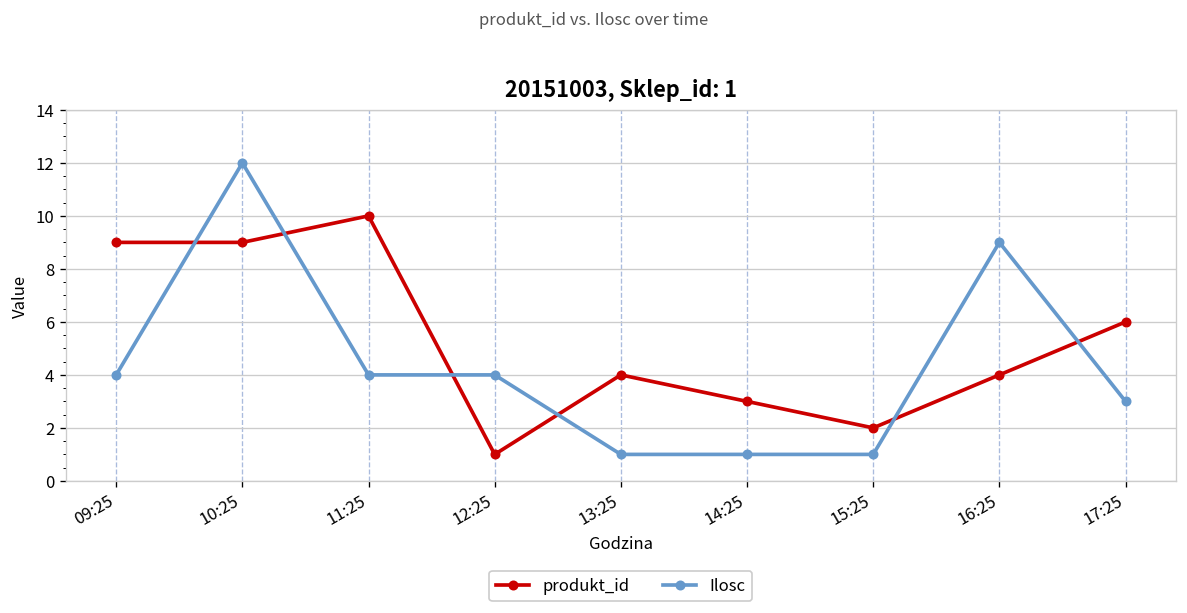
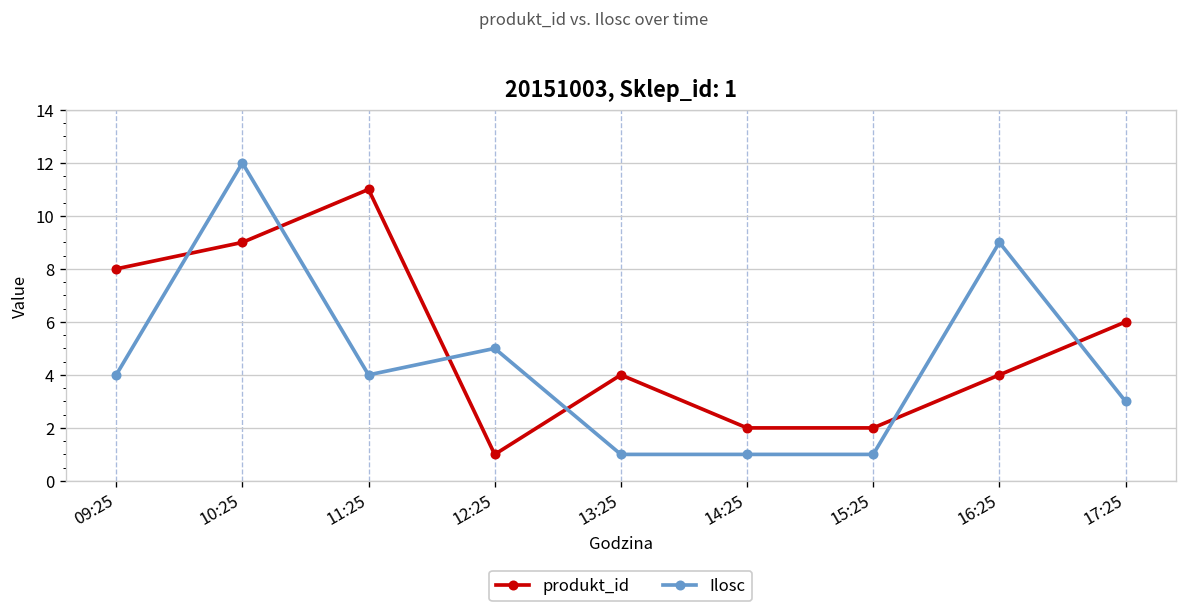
  {
    "produkt_id": {
-     "09:25": 9,
+     "09:25": 8,
      "10:25": 9,
-     "11:25": 10,
+     "11:25": 11,
      "12:25": 1,
      "13:25": 4,
-     "14:25": 3,
+     "14:25": 2,
      "15:25": 2,
      "16:25": 4,
      "17:25": 6
    },
    "Ilosc": {
      "09:25": 4,
      "10:25": 12,
      "11:25": 4,
-     "12:25": 4,
+     "12:25": 5,
      "13:25": 1,
      "14:25": 1,
      "15:25": 1,
      "16:25": 9,
      "17:25": 3
    }
  }
